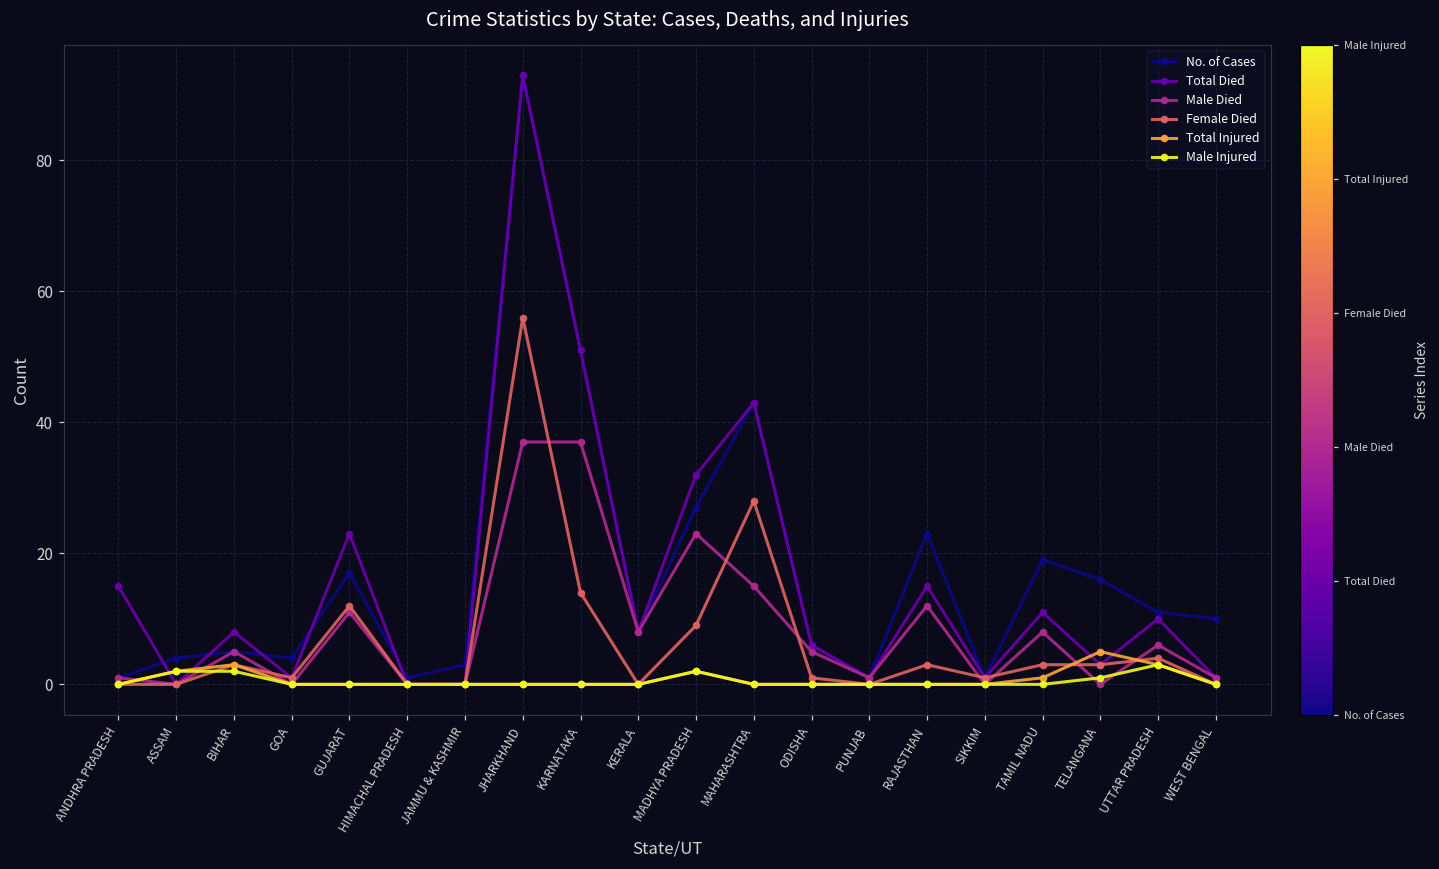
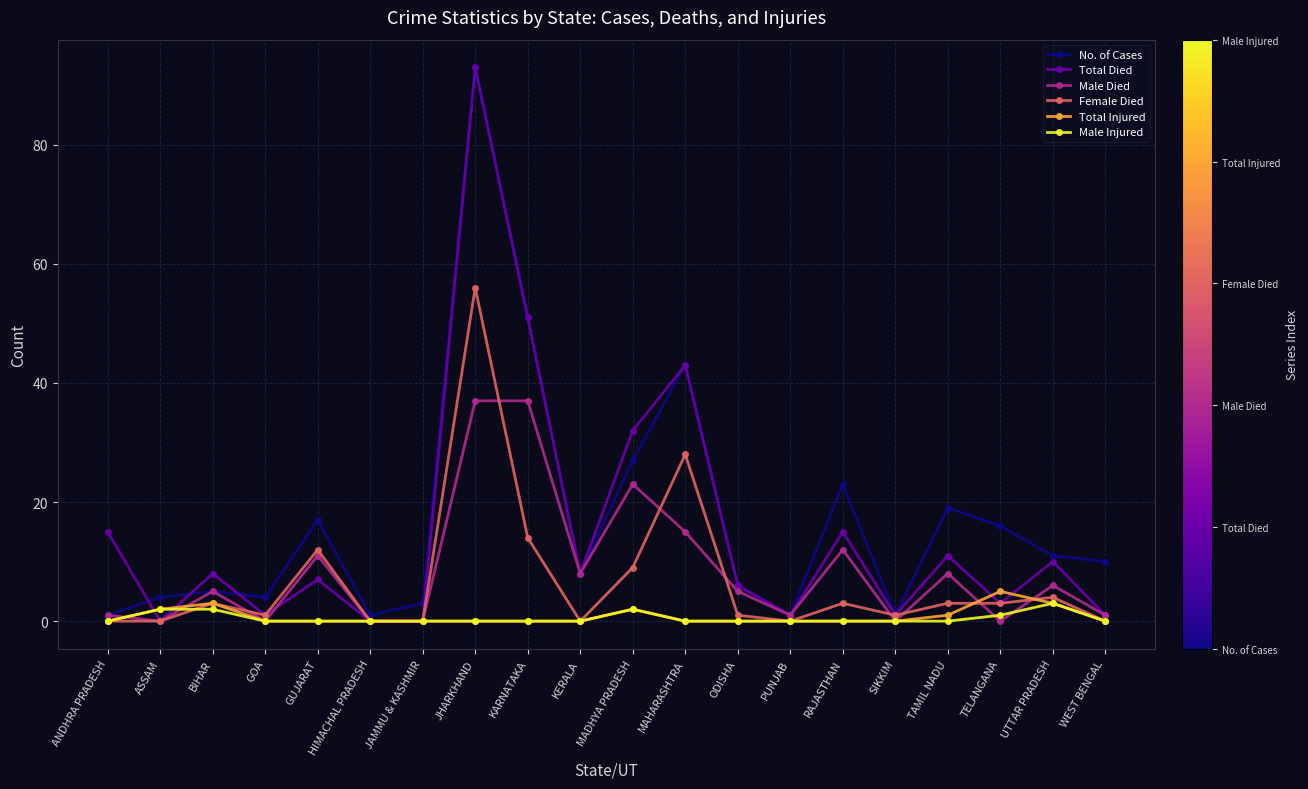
  {
    "No. of Cases": {
      "ASSAM": 4,
      "GOA": 4,
      "GUJARAT": 17,
      "HIMACHAL PRADESH": 1,
      "JAMMU & KASHMIR": 3,
      "MADHYA PRADESH": 27,
      "RAJASTHAN": 23,
      "TAMIL NADU": 19,
      "TELANGANA": 16,
      "UTTAR PRADESH": 11,
      "WEST BENGAL": 10
    },
    "Total Died": {
      "ANDHRA PRADESH": 15,
      "BIHAR": 8,
-     "GUJARAT": 23,
+     "GUJARAT": 7,
      "MADHYA PRADESH": 32,
      "RAJASTHAN": 15,
      "TAMIL NADU": 11,
      "UTTAR PRADESH": 10
    },
    "Male Died": {
      "GUJARAT": 11,
      "JHARKHAND": 37,
      "KARNATAKA": 37,
      "MADHYA PRADESH": 23,
      "MAHARASHTRA": 15,
      "ODISHA": 5,
      "RAJASTHAN": 12,
      "TAMIL NADU": 8,
      "TELANGANA": 0,
      "UTTAR PRADESH": 6
    },
    "Female Died": {
      "GUJARAT": 12,
      "JHARKHAND": 56,
      "KARNATAKA": 14,
      "MADHYA PRADESH": 9,
      "MAHARASHTRA": 28,
      "ODISHA": 1,
      "RAJASTHAN": 3,
      "TAMIL NADU": 3,
      "UTTAR PRADESH": 4
    },
    "Total Injured": {
      "TAMIL NADU": 1,
      "TELANGANA": 5
    },
    "Male Injured": {
      "BIHAR": 2,
      "TAMIL NADU": 0,
      "TELANGANA": 1
    }
  }
